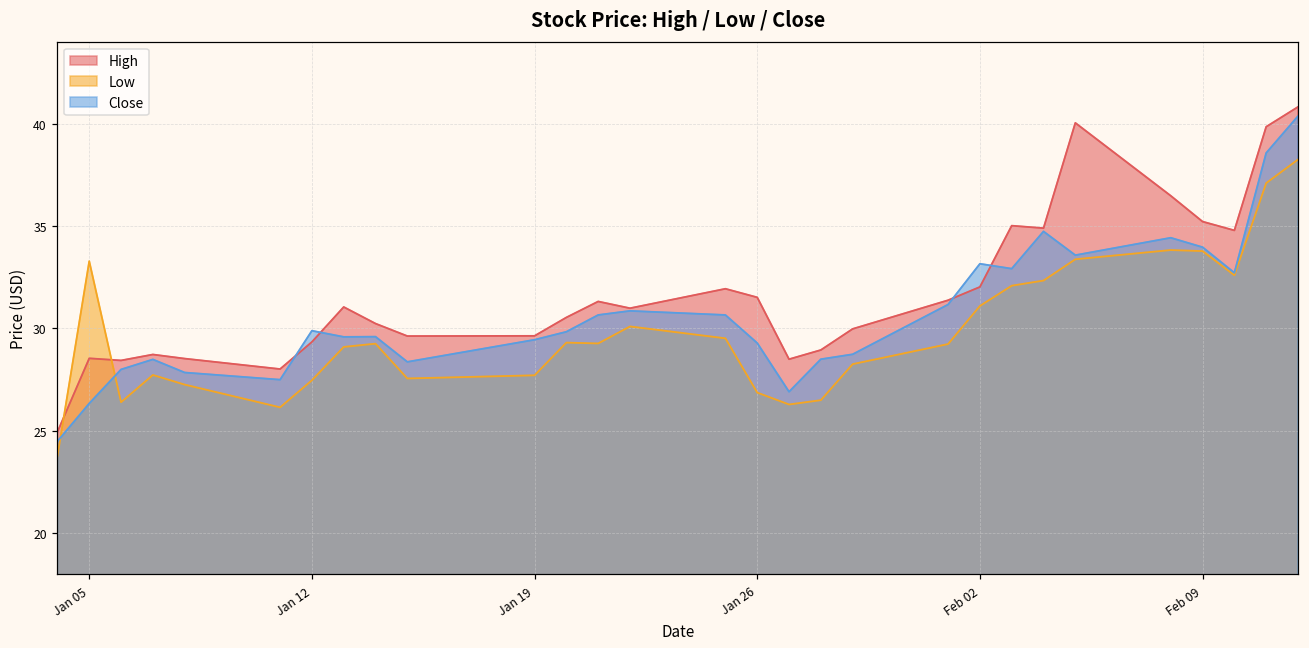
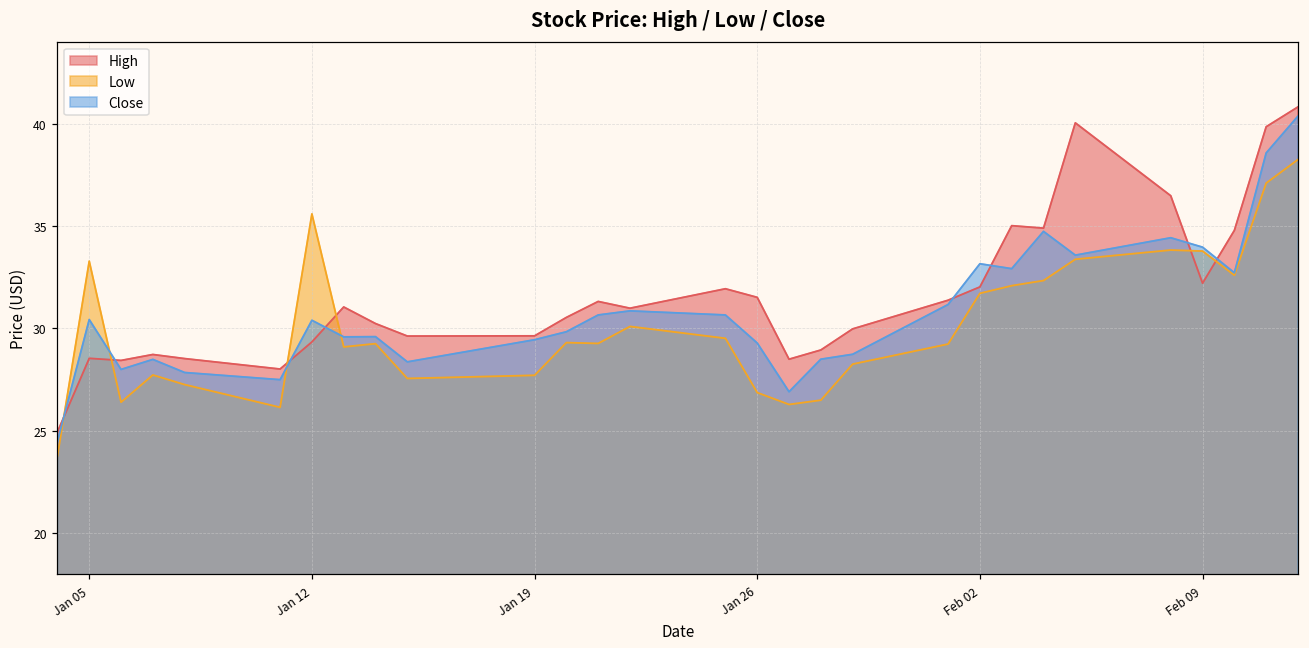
  {
    "High": {
      "Jan 05": 28.5,
      "Jan 12": 29.3,
      "Jan 19": 29.6,
      "Jan 26": 31.5,
      "Feb 02": 32.0,
-     "Feb 09": 35.2
+     "Feb 09": 32.2
    },
    "Low": {
      "Jan 05": 33.3,
-     "Jan 12": 27.5,
+     "Jan 12": 35.6,
      "Jan 19": 27.7,
      "Jan 26": 26.9,
-     "Feb 02": 31.1,
+     "Feb 02": 31.7,
      "Feb 09": 33.8
    },
    "Close": {
-     "Jan 05": 26.3,
-     "Jan 12": 29.9,
+     "Jan 05": 30.4,
+     "Jan 12": 30.4,
      "Jan 19": 29.5,
      "Jan 26": 29.3,
      "Feb 02": 33.2,
      "Feb 09": 34.0
    }
  }
